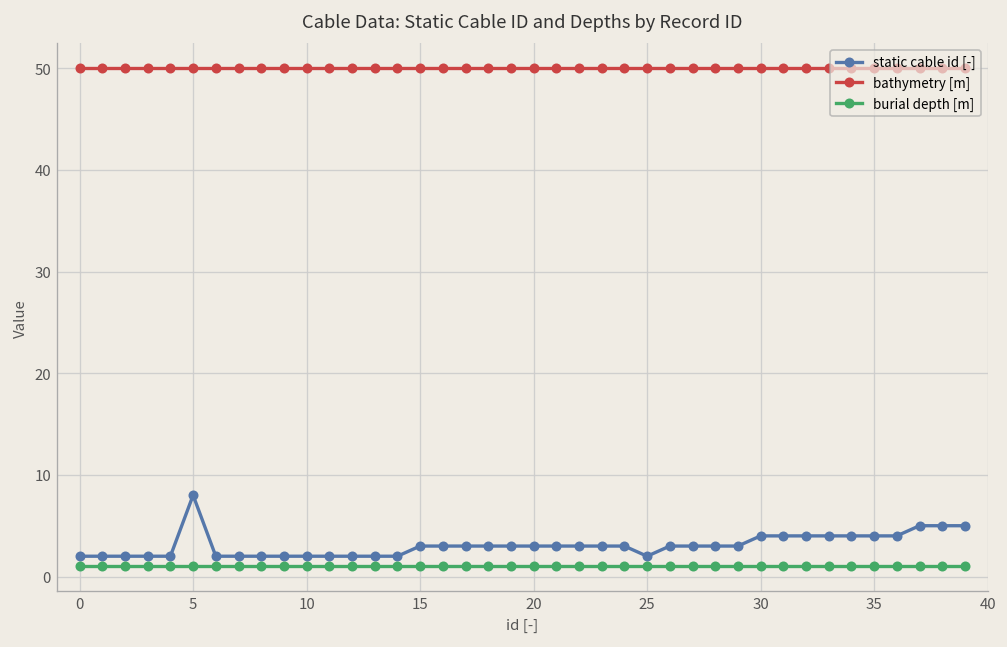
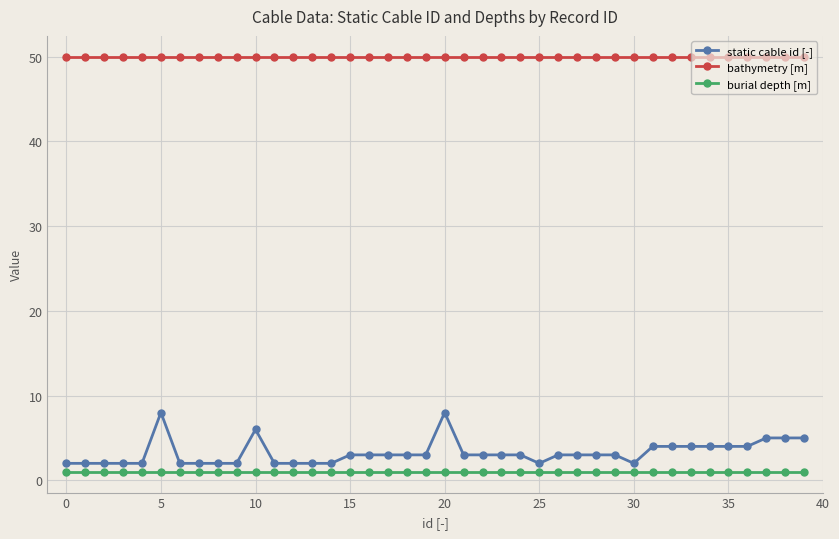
  {
    "static cable id [-]": {
      "0": 2,
      "5": 8,
-     "10": 2,
+     "10": 6,
      "15": 3,
-     "20": 3,
+     "20": 8,
      "25": 2,
-     "30": 4,
+     "30": 2,
      "35": 4
    },
    "bathymetry [m]": {
      "0": 50,
      "5": 50,
      "10": 50,
      "15": 50,
      "20": 50,
      "25": 50,
      "30": 50
    },
    "burial depth [m]": {
      "0": 1,
      "5": 1,
      "10": 1,
      "15": 1,
      "20": 1,
      "25": 1,
      "30": 1,
      "35": 1
    }
  }
